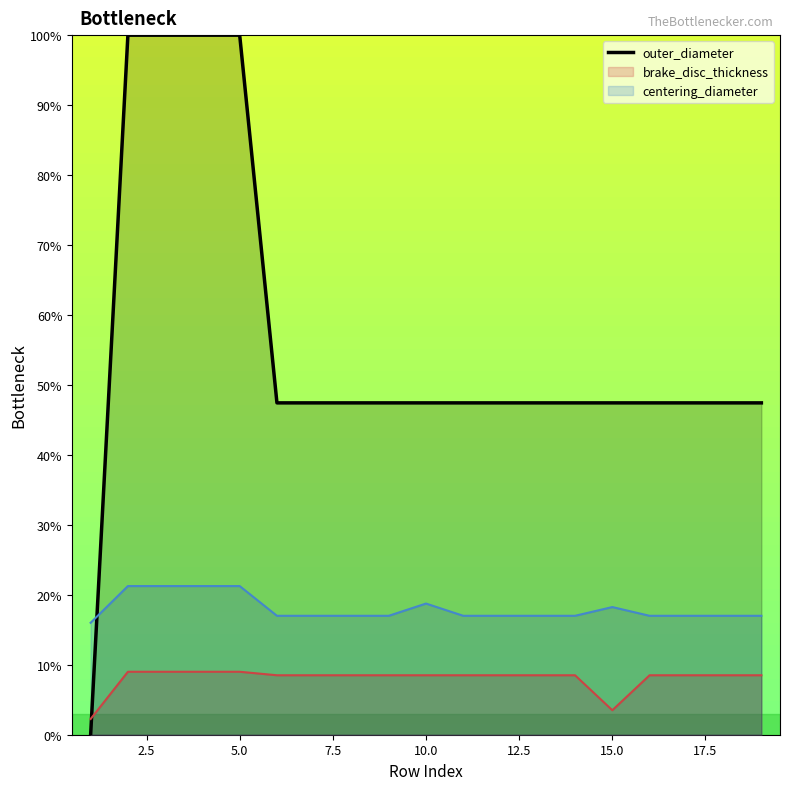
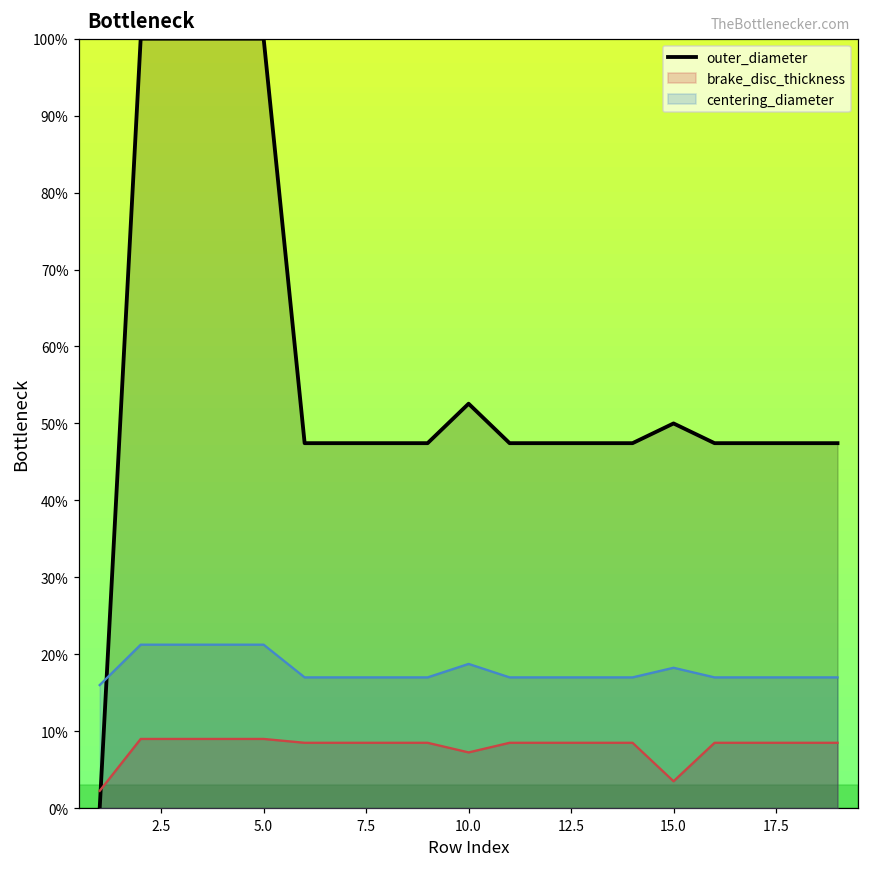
  {
    "outer_diameter": {
      "5.0": "100%",
-     "10.0": "47%",
-     "15.0": "47%"
+     "10.0": "53%",
+     "15.0": "50%"
    },
    "brake_disc_thickness": {
      "5.0": "9%",
-     "10.0": "9%",
+     "10.0": "7%",
      "15.0": "4%"
    },
    "centering_diameter": {
      "5.0": "21%",
      "10.0": "19%",
      "15.0": "18%"
    }
  }
